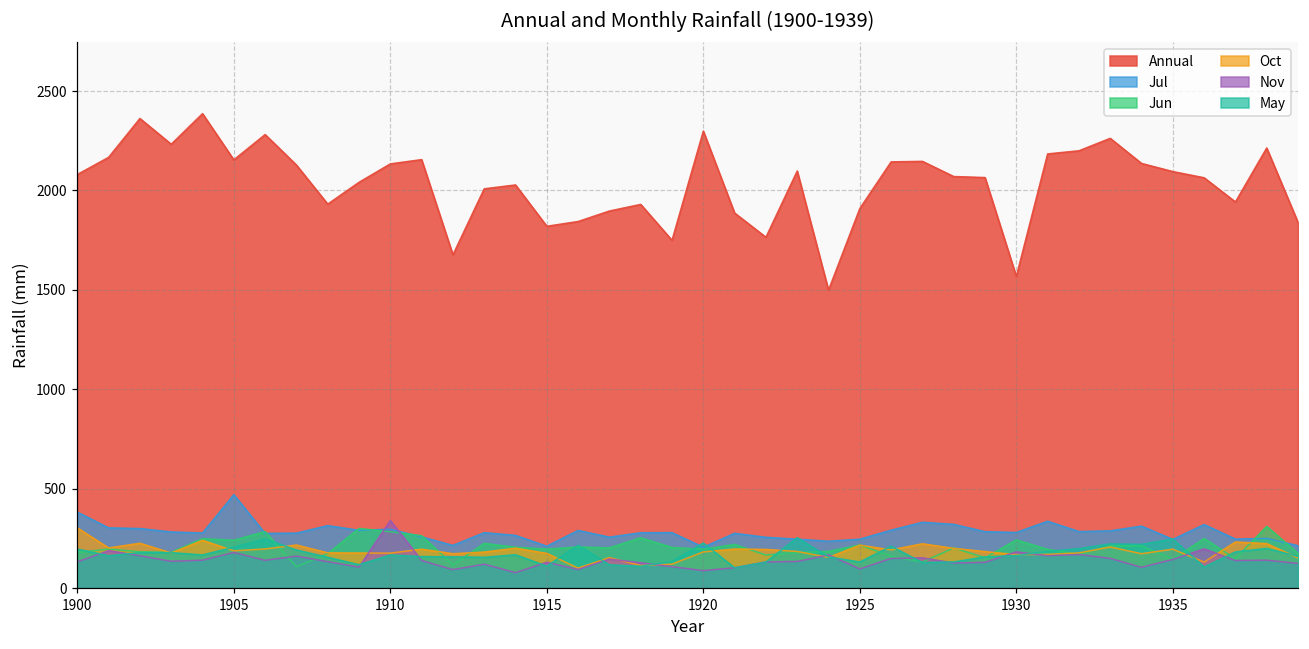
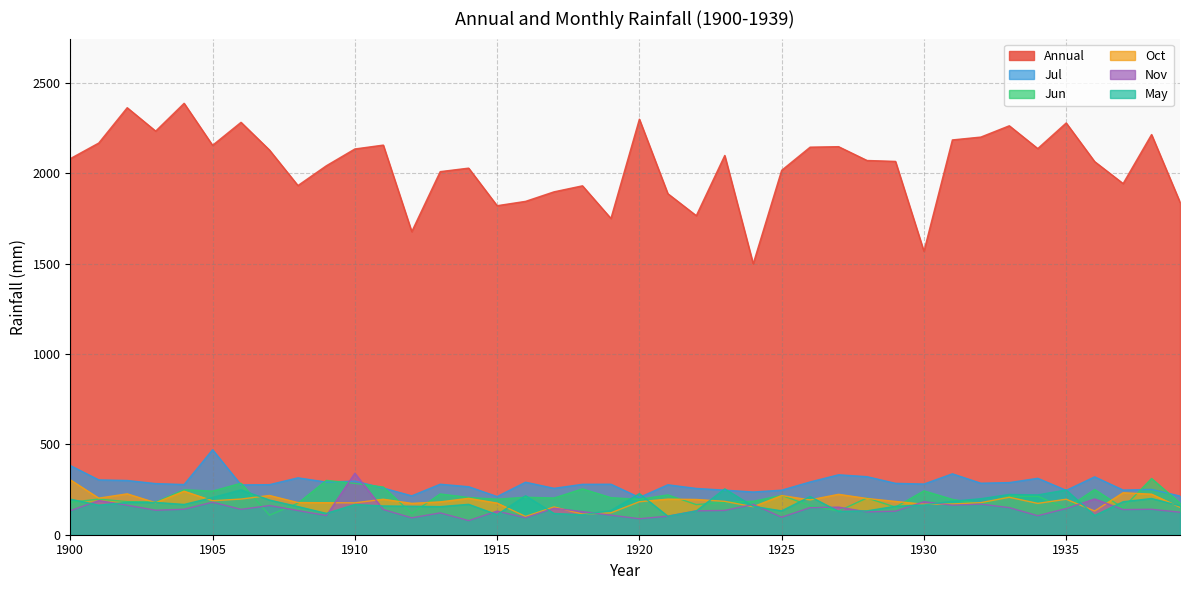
  {
    "Annual": {
      "1900": 2080,
      "1905": 2150,
      "1910": 2130,
      "1915": 1820,
      "1920": 2300,
-     "1925": 1910,
+     "1925": 2020,
      "1930": 1570,
-     "1935": 2100
+     "1935": 2280
    },
    "Jul": {
      "1900": 380,
      "1905": 470,
      "1915": 210,
      "1925": 250,
      "1930": 280
    },
    "Oct": {
      "1900": 300,
      "1915": 170,
      "1935": 200
    },
    "Nov": {
      "1900": 130,
      "1910": 340,
      "1915": 130,
      "1920": 90,
      "1925": 100
    }
  }
